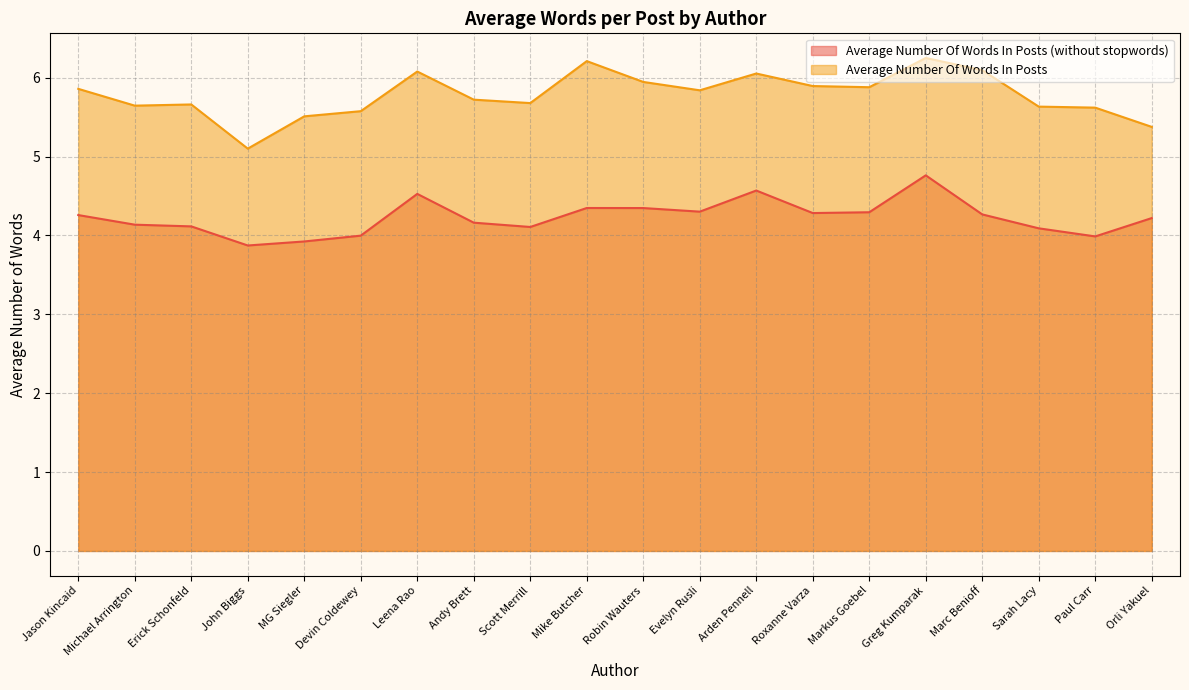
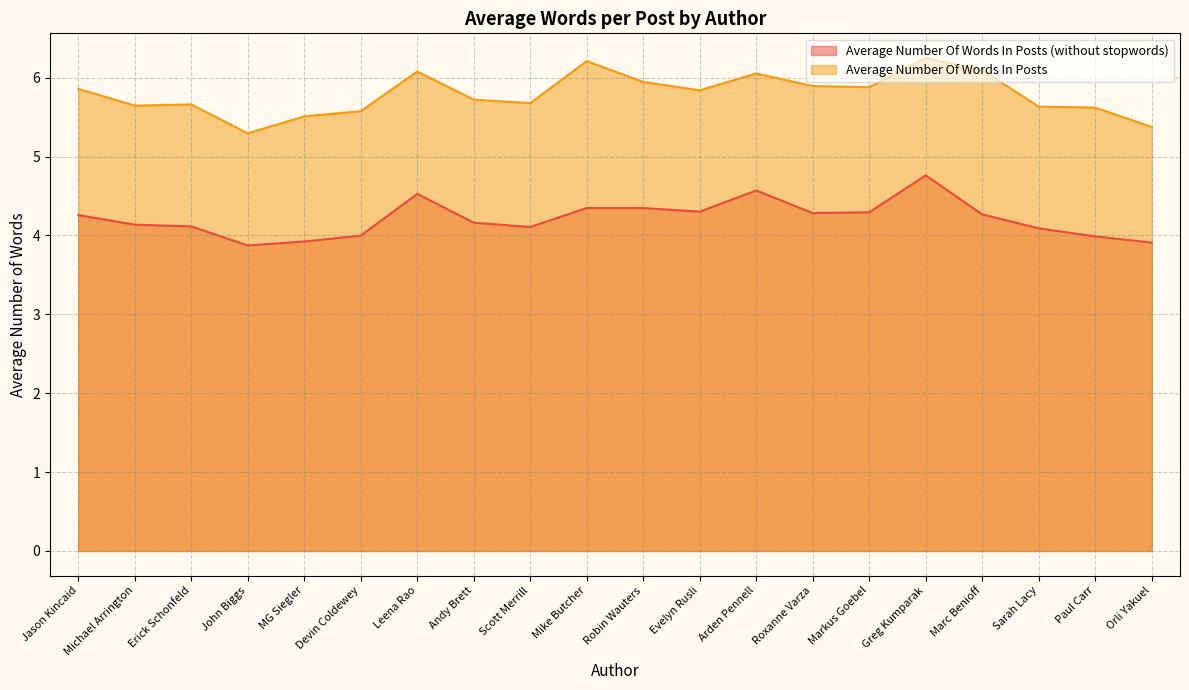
  {
    "Average Number Of Words In Posts (without stopwords)": {
      "Jason Kincaid": 4.3,
      "Michael Arrington": 4.1,
      "Erick Schonfeld": 4.1,
      "John Biggs": 3.9,
      "MG Siegler": 3.9,
      "Devin Coldewey": 4.0,
      "Leena Rao": 4.5,
      "Andy Brett": 4.2,
      "Scott Merrill": 4.1,
      "Mike Butcher": 4.3,
      "Robin Wauters": 4.3,
      "Evelyn Rusli": 4.3,
      "Arden Pennell": 4.6,
      "Roxanne Varza": 4.3,
      "Markus Goebel": 4.3,
      "Greg Kumparak": 4.8,
      "Marc Benioff": 4.3,
      "Sarah Lacy": 4.1,
      "Paul Carr": 4.0,
-     "Orli Yakuel": 4.2
+     "Orli Yakuel": 3.9
    },
    "Average Number Of Words In Posts": {
      "Jason Kincaid": 5.9,
      "Michael Arrington": 5.6,
      "Erick Schonfeld": 5.7,
-     "John Biggs": 5.1,
+     "John Biggs": 5.3,
      "MG Siegler": 5.5,
      "Devin Coldewey": 5.6,
      "Leena Rao": 6.1,
      "Andy Brett": 5.7,
      "Scott Merrill": 5.7,
      "Mike Butcher": 6.2,
      "Robin Wauters": 5.9,
      "Evelyn Rusli": 5.8,
      "Arden Pennell": 6.1,
      "Roxanne Varza": 5.9,
      "Markus Goebel": 5.9,
      "Sarah Lacy": 5.6,
      "Paul Carr": 5.6,
      "Orli Yakuel": 5.4
    }
  }
